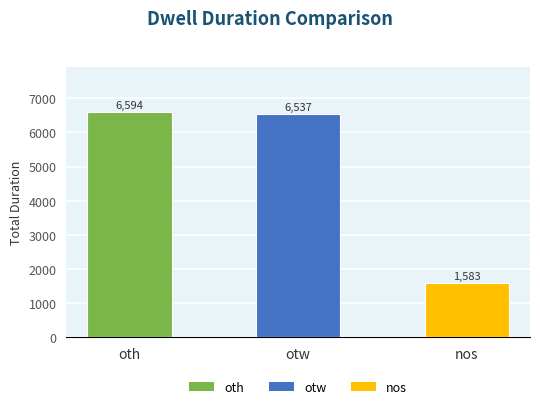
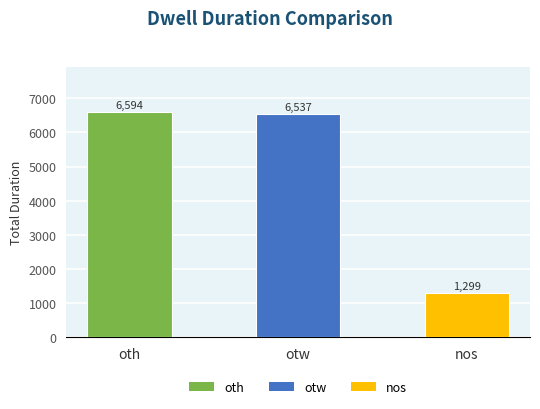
  {
    "oth": "6,594",
    "otw": "6,537",
-   "nos": "1,583"
+   "nos": "1,299"
  }
